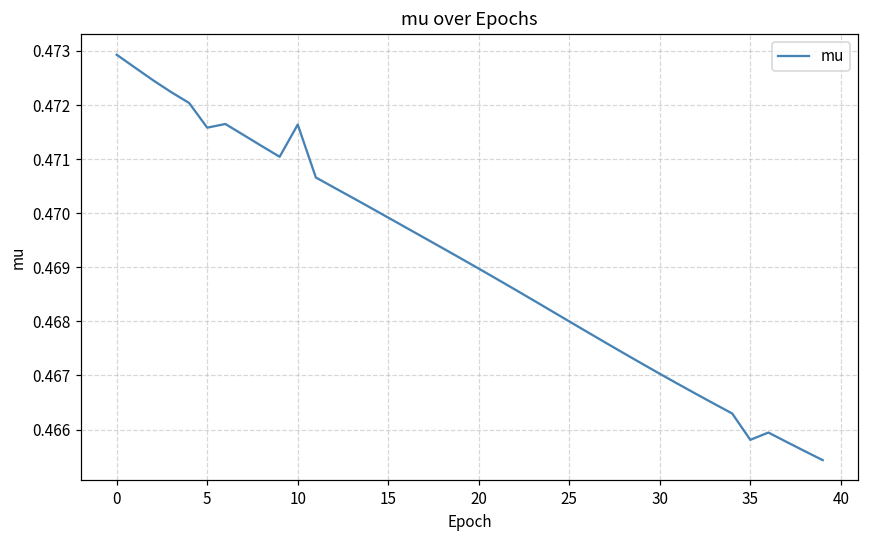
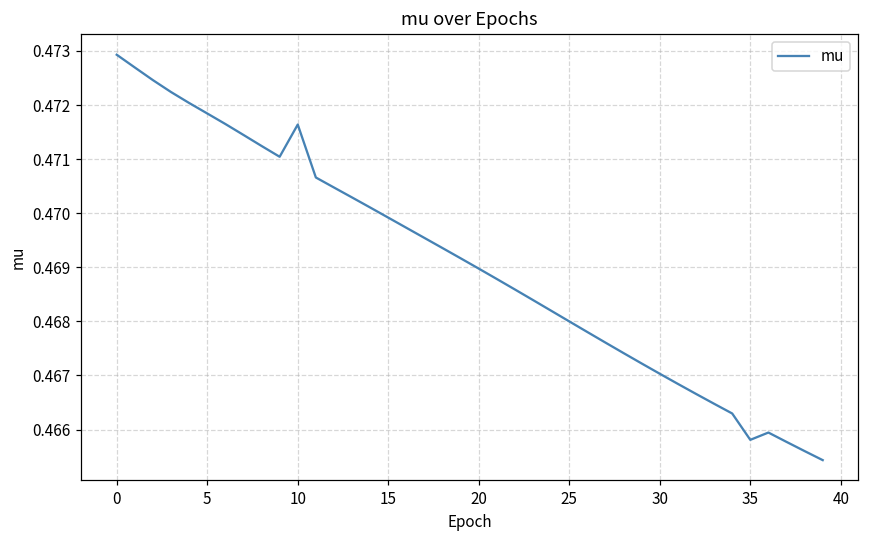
  {
    "0": 0.4729,
-   "5": 0.4716,
+   "5": 0.4718,
    "10": 0.4716,
    "15": 0.4699,
    "20": 0.4690,
    "25": 0.4680,
    "30": 0.4670,
    "35": 0.4658
  }
